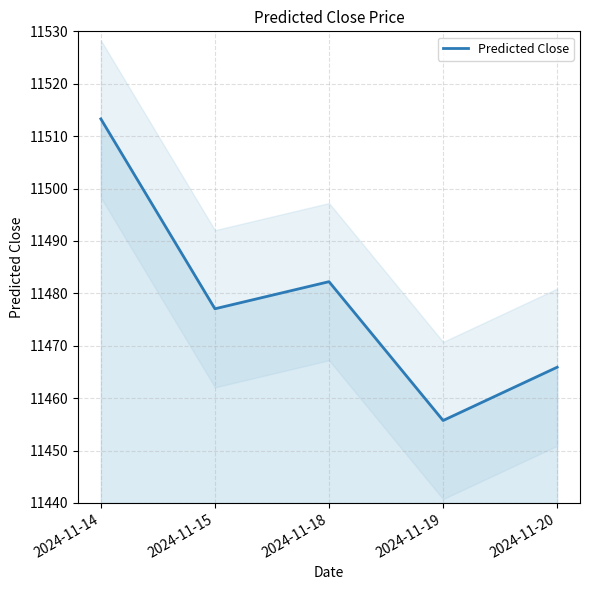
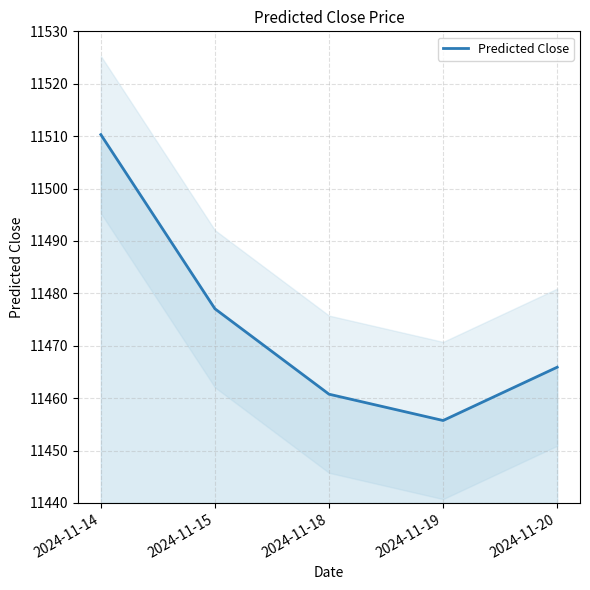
  {
    "Predicted Close": {
-     "2024-11-14": 11513,
+     "2024-11-14": 11510,
      "2024-11-15": 11477,
-     "2024-11-18": 11482,
+     "2024-11-18": 11461,
      "2024-11-19": 11456,
      "2024-11-20": 11466
    }
  }
